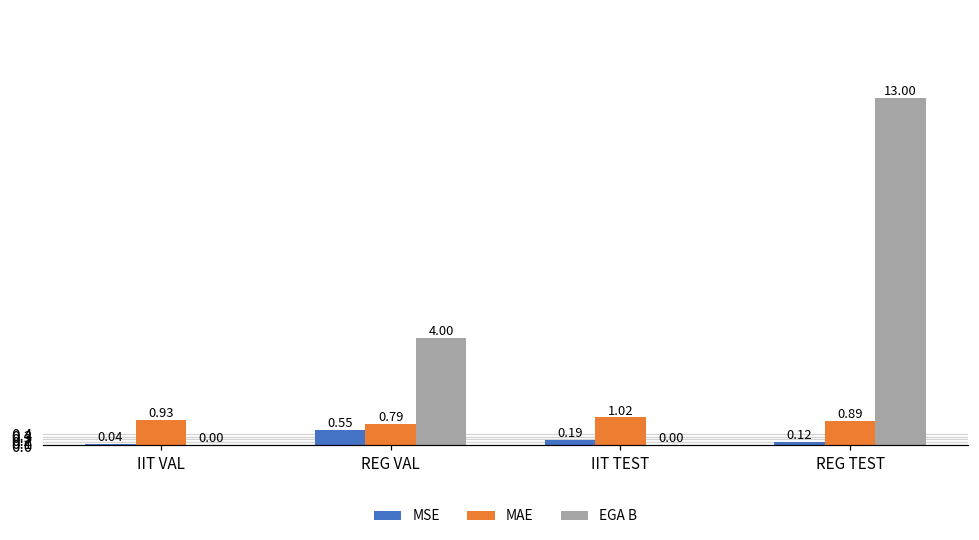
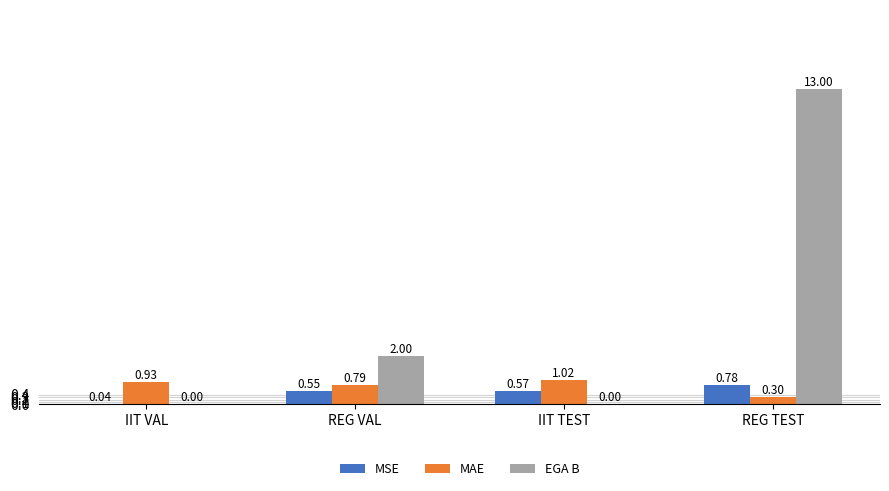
  {
    "MSE": {
      "IIT VAL": 0.04,
      "REG VAL": 0.55,
-     "IIT TEST": 0.19,
-     "REG TEST": 0.12
+     "IIT TEST": 0.57,
+     "REG TEST": 0.78
    },
    "MAE": {
      "IIT VAL": 0.93,
      "REG VAL": 0.79,
      "IIT TEST": 1.02,
-     "REG TEST": 0.89
+     "REG TEST": 0.30
    },
    "EGA B": {
      "IIT VAL": 0.00,
-     "REG VAL": 4.00,
+     "REG VAL": 2.00,
      "IIT TEST": 0.00,
      "REG TEST": 13.00
    }
  }
